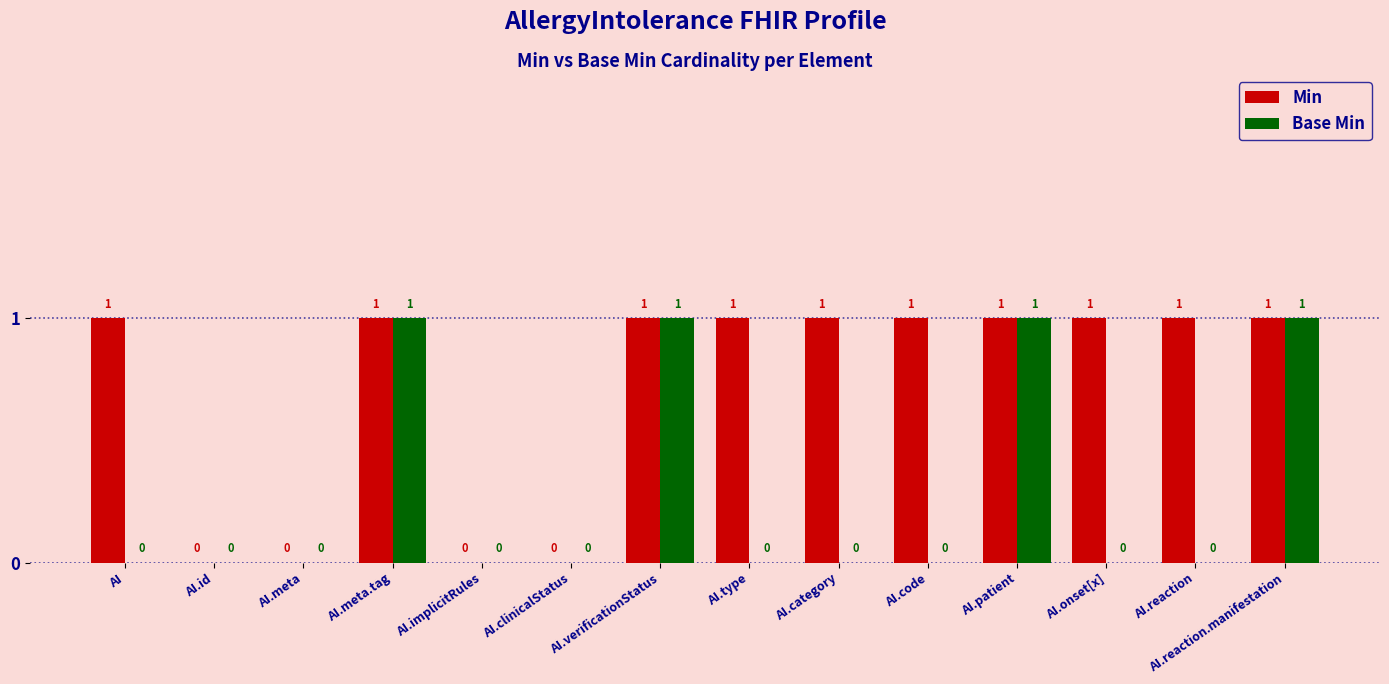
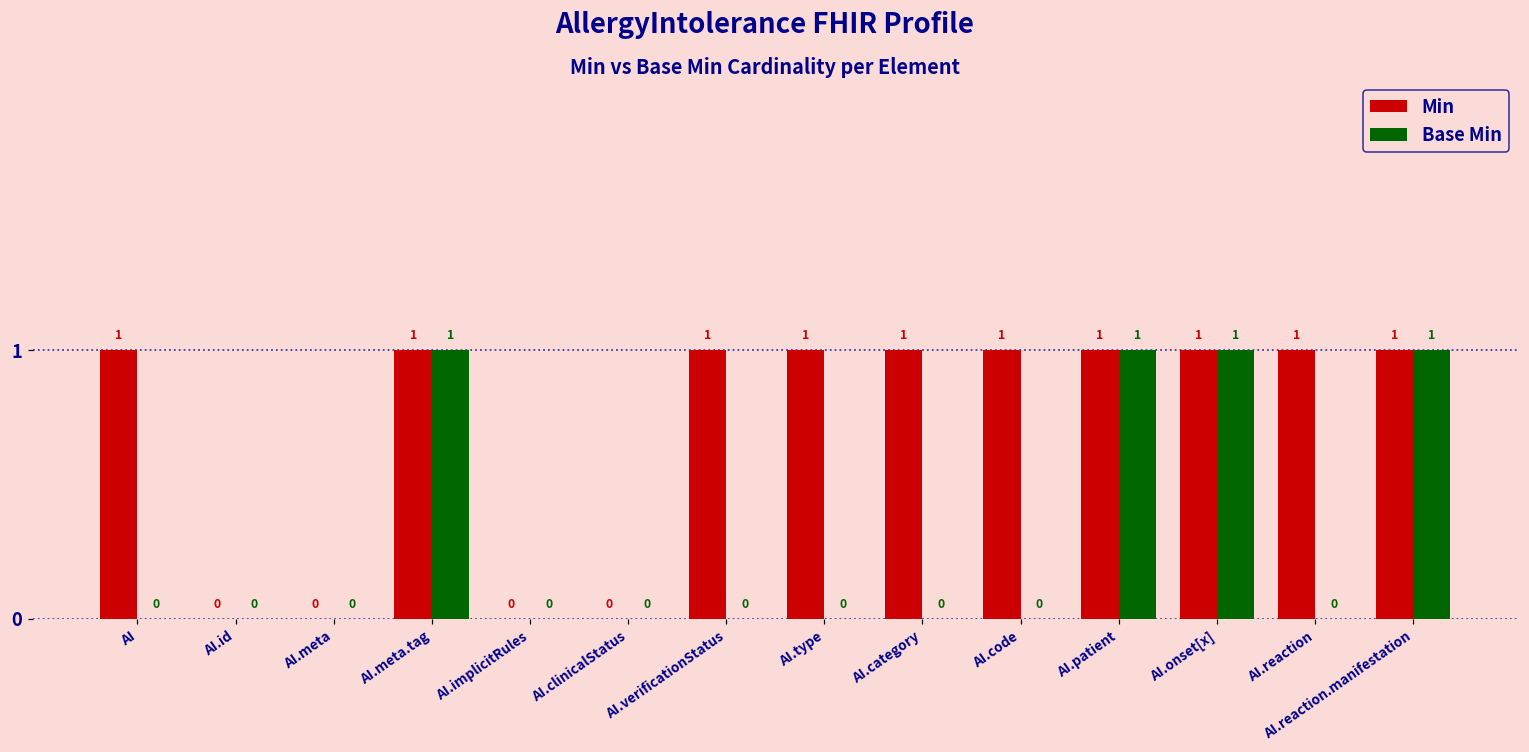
  {
    "Min": {
      "AI": 1,
      "AI.id": 0,
      "AI.meta": 0,
      "AI.meta.tag": 1,
      "AI.implicitRules": 0,
      "AI.clinicalStatus": 0,
      "AI.verificationStatus": 1,
      "AI.type": 1,
      "AI.category": 1,
      "AI.code": 1,
      "AI.patient": 1,
      "AI.onset[x]": 1,
      "AI.reaction": 1,
      "AI.reaction.manifestation": 1
    },
    "Base Min": {
      "AI": 0,
      "AI.id": 0,
      "AI.meta": 0,
      "AI.meta.tag": 1,
      "AI.implicitRules": 0,
      "AI.clinicalStatus": 0,
-     "AI.verificationStatus": 1,
+     "AI.verificationStatus": 0,
      "AI.type": 0,
      "AI.category": 0,
      "AI.code": 0,
      "AI.patient": 1,
-     "AI.onset[x]": 0,
+     "AI.onset[x]": 1,
      "AI.reaction": 0,
      "AI.reaction.manifestation": 1
    }
  }
